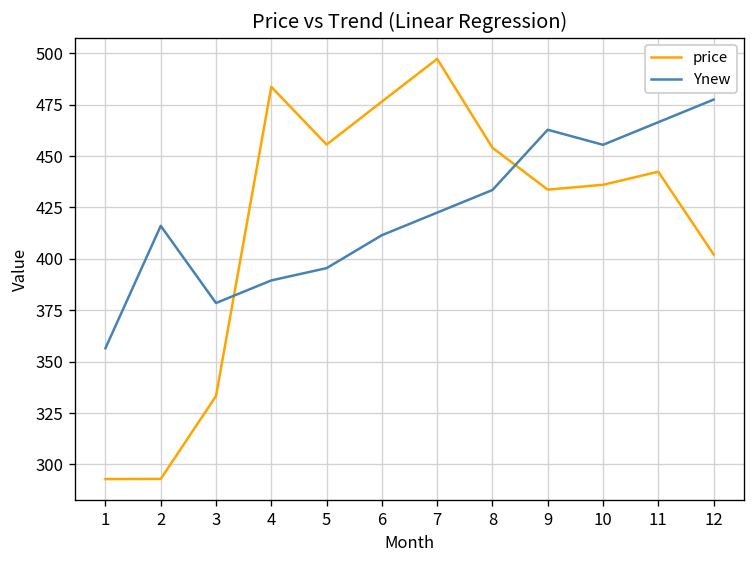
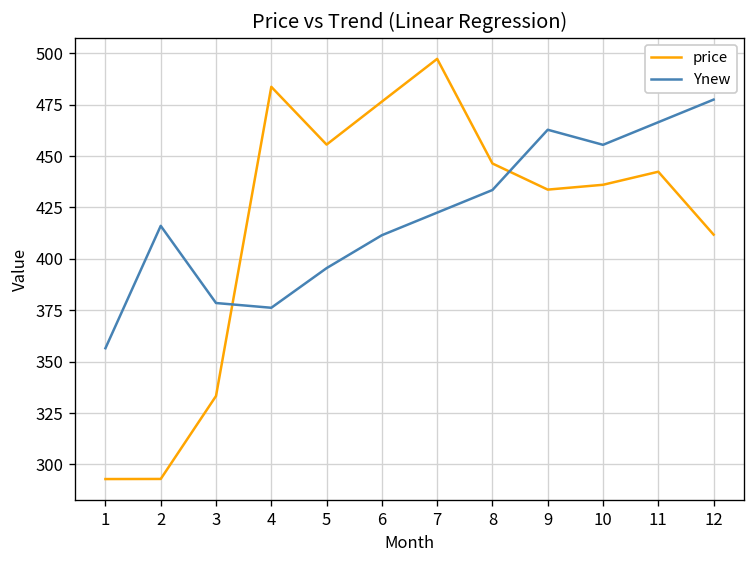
  {
    "price": {
      "1": 293,
      "2": 293,
      "3": 333,
      "4": 484,
      "5": 456,
      "6": 477,
      "7": 497,
-     "8": 454,
+     "8": 446,
      "9": 434,
      "10": 436,
      "11": 442,
-     "12": 402
+     "12": 412
    },
    "Ynew": {
      "1": 357,
      "2": 416,
      "3": 379,
-     "4": 390,
+     "4": 376,
      "5": 396,
      "6": 412,
      "7": 423,
      "8": 434,
      "9": 463,
      "10": 455,
      "11": 466,
      "12": 477
    }
  }
